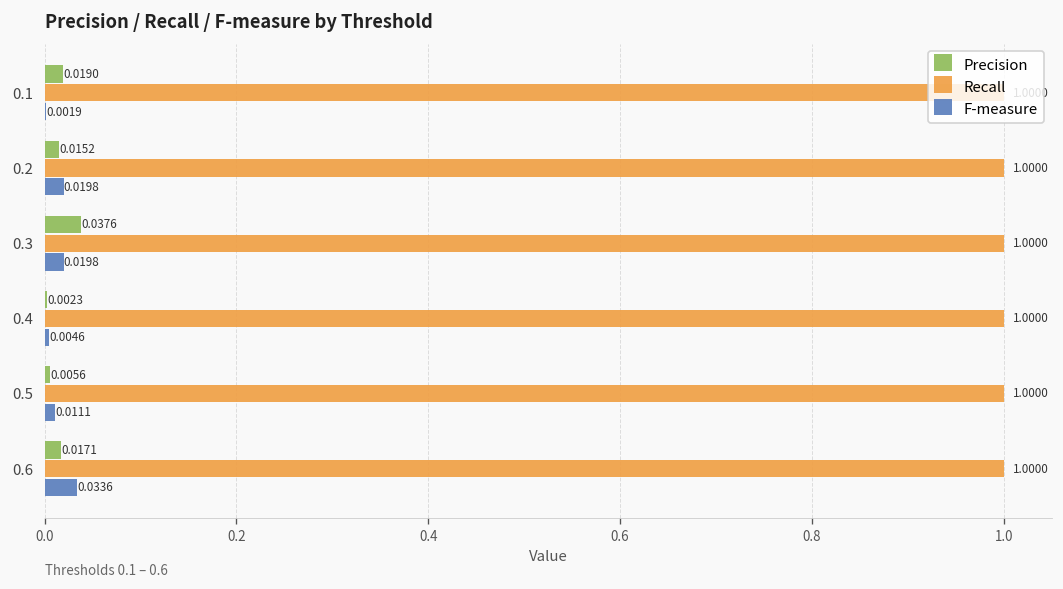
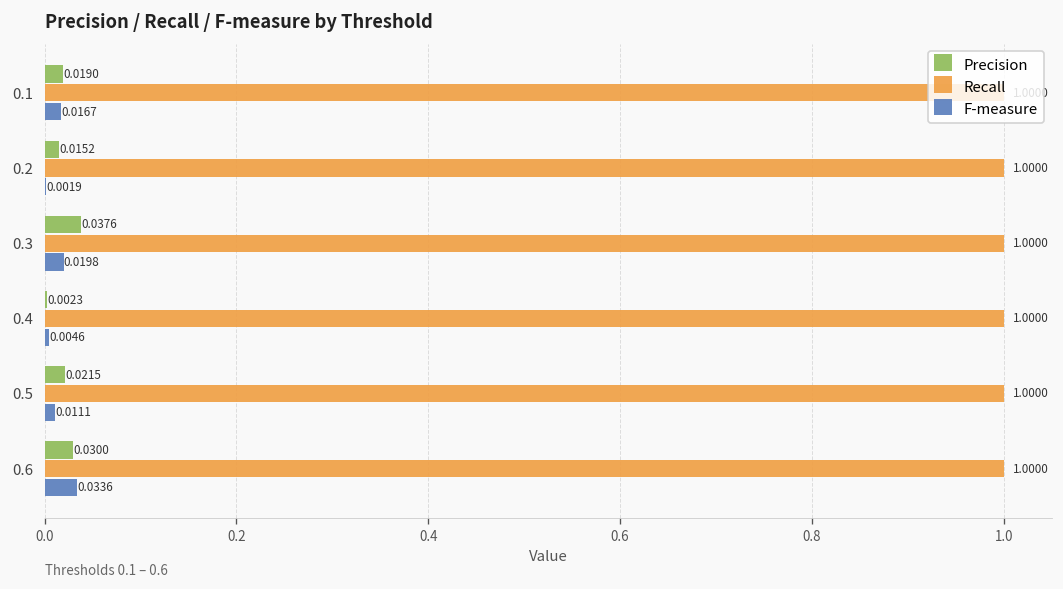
  {
    "Precision": {
      "0.1": 0.0190,
      "0.2": 0.0152,
      "0.3": 0.0376,
      "0.4": 0.0023,
-     "0.5": 0.0056,
-     "0.6": 0.0171
+     "0.5": 0.0215,
+     "0.6": 0.0300
    },
    "Recall": {
      "0.2": 1.0000,
      "0.3": 1.0000,
      "0.4": 1.0000,
      "0.5": 1.0000,
      "0.6": 1.0000
    },
    "F-measure": {
-     "0.1": 0.0019,
-     "0.2": 0.0198,
+     "0.1": 0.0167,
+     "0.2": 0.0019,
      "0.3": 0.0198,
      "0.4": 0.0046,
      "0.5": 0.0111,
      "0.6": 0.0336
    }
  }
